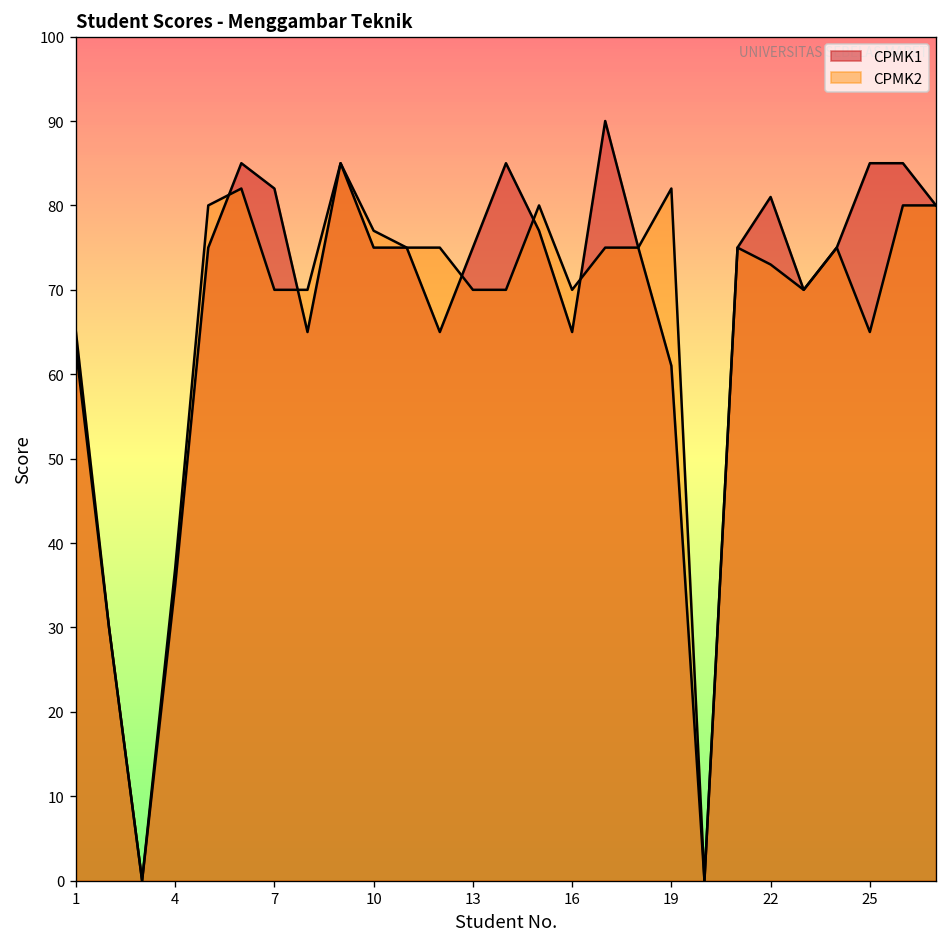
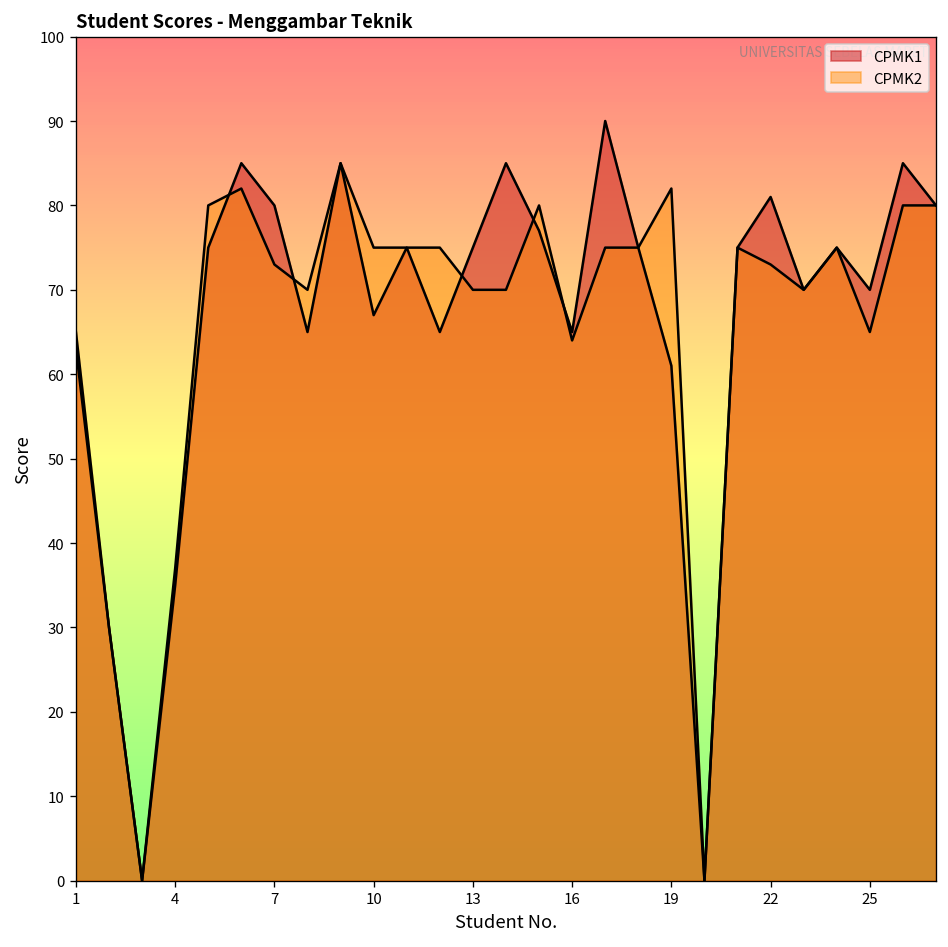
  {
    "CPMK1": {
      "1": 63,
      "4": 35,
-     "7": 82,
-     "10": 75,
+     "7": 80,
+     "10": 67,
      "13": 75,
      "16": 65,
      "19": 61,
      "22": 81,
-     "25": 85
+     "25": 70
    },
    "CPMK2": {
      "1": 65,
      "4": 37,
-     "7": 70,
-     "10": 77,
+     "7": 73,
+     "10": 75,
      "13": 70,
-     "16": 70,
+     "16": 64,
      "19": 82,
      "22": 73,
      "25": 65
    }
  }
